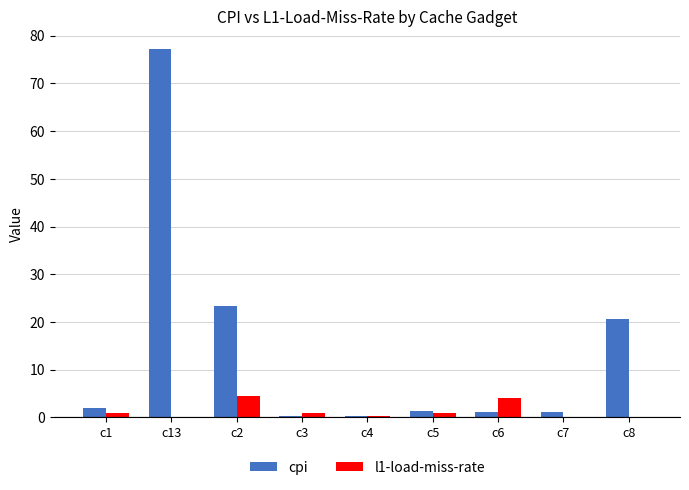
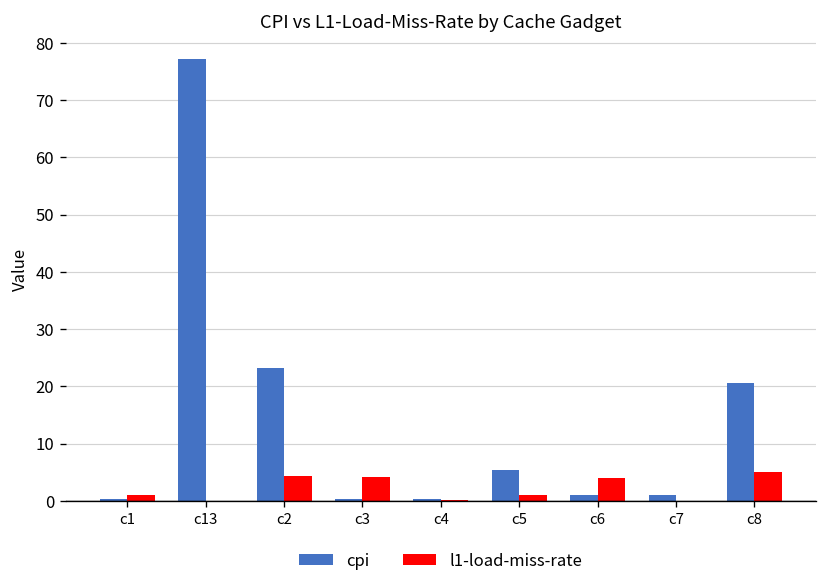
  {
    "cpi": {
-     "c1": 2,
+     "c1": 0,
      "c13": 77,
      "c2": 23,
-     "c5": 1,
+     "c5": 5,
      "c6": 1,
      "c7": 1,
      "c8": 21
    },
    "l1-load-miss-rate": {
      "c1": 1,
      "c2": 4,
-     "c3": 1,
+     "c3": 4,
      "c5": 1,
      "c6": 4,
-     "c8": 0
+     "c8": 5
    }
  }
